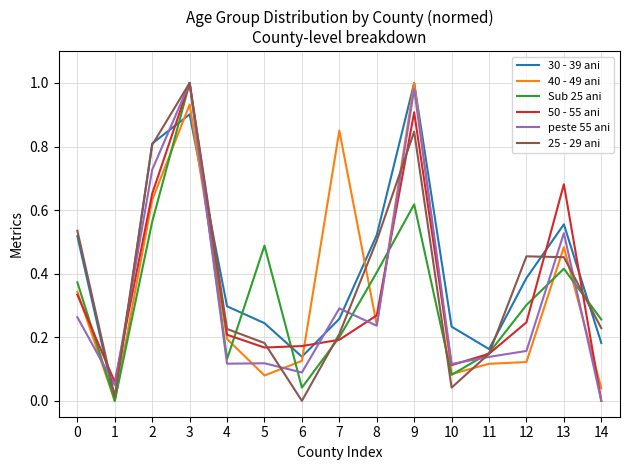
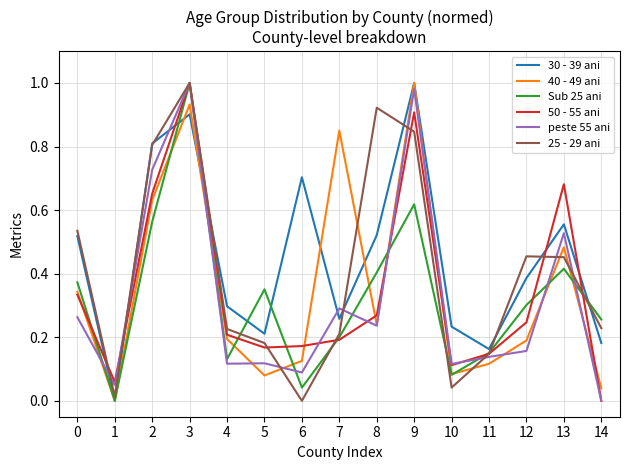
  {
    "30 - 39 ani": {
      "0": 0.52,
      "3": 0.90,
      "4": 0.30,
-     "5": 0.24,
-     "6": 0.14,
+     "5": 0.21,
+     "6": 0.70,
      "7": 0.26,
      "8": 0.52,
      "10": 0.23,
      "11": 0.16,
      "12": 0.39,
      "13": 0.56,
      "14": 0.18
    },
    "40 - 49 ani": {
      "0": 0.34,
      "2": 0.63,
      "3": 0.93,
      "4": 0.19,
      "5": 0.08,
      "6": 0.13,
      "7": 0.85,
      "11": 0.12,
-     "12": 0.12,
+     "12": 0.19,
      "13": 0.48,
      "14": 0.04
    },
    "Sub 25 ani": {
      "0": 0.37,
      "2": 0.56,
      "4": 0.13,
-     "5": 0.49,
+     "5": 0.35,
      "6": 0.04,
      "8": 0.40,
      "9": 0.62,
      "12": 0.30,
      "13": 0.42,
      "14": 0.26
    },
    "50 - 55 ani": {
      "0": 0.33,
      "1": 0.06,
      "2": 0.65,
      "4": 0.21,
      "5": 0.17,
      "6": 0.17,
      "8": 0.27,
      "9": 0.91,
      "12": 0.25,
      "13": 0.68
    },
    "peste 55 ani": {
      "0": 0.26,
      "1": 0.05,
      "2": 0.73,
      "4": 0.12,
      "5": 0.12,
      "6": 0.09,
      "7": 0.29,
      "9": 0.98,
      "11": 0.14,
      "12": 0.16,
      "13": 0.53
    },
    "25 - 29 ani": {
      "0": 0.54,
      "1": 0.01,
      "4": 0.23,
      "5": 0.18,
      "6": 0.00,
      "7": 0.21,
-     "8": 0.50,
+     "8": 0.92,
      "9": 0.85,
      "10": 0.04,
      "12": 0.45,
      "13": 0.45,
      "14": 0.23
    }
  }
